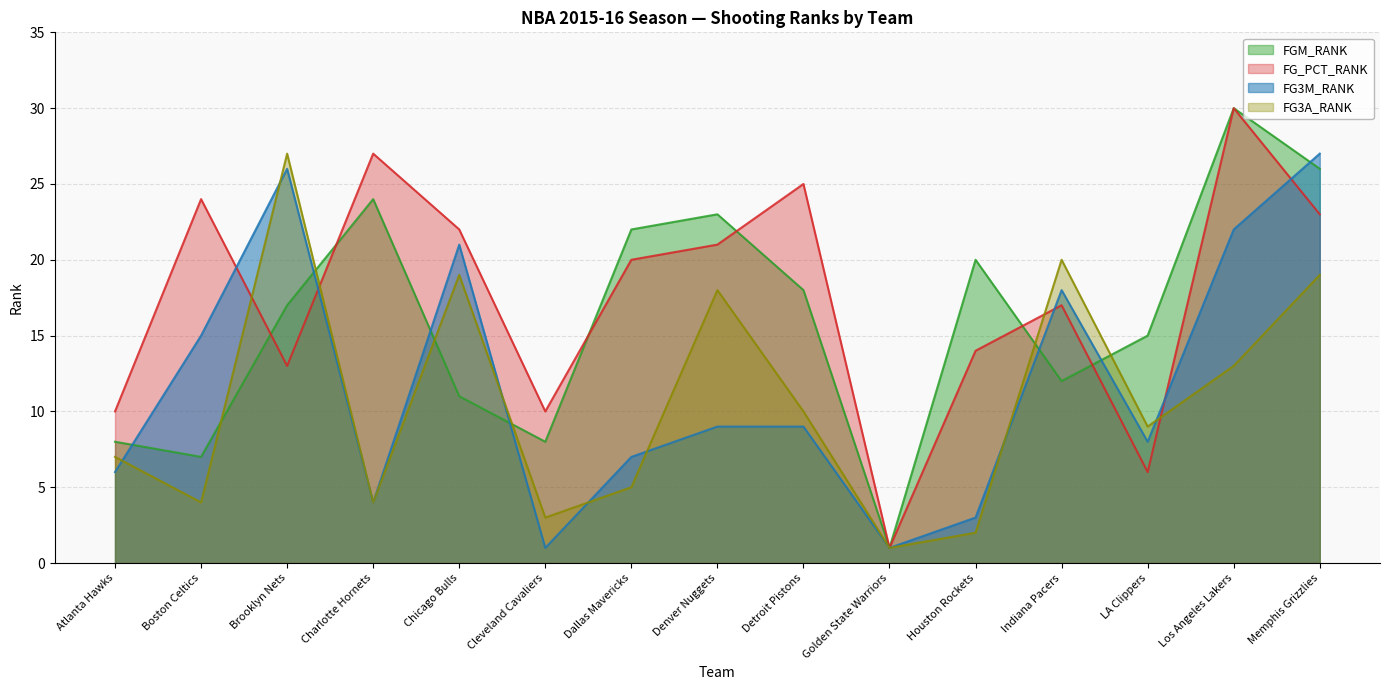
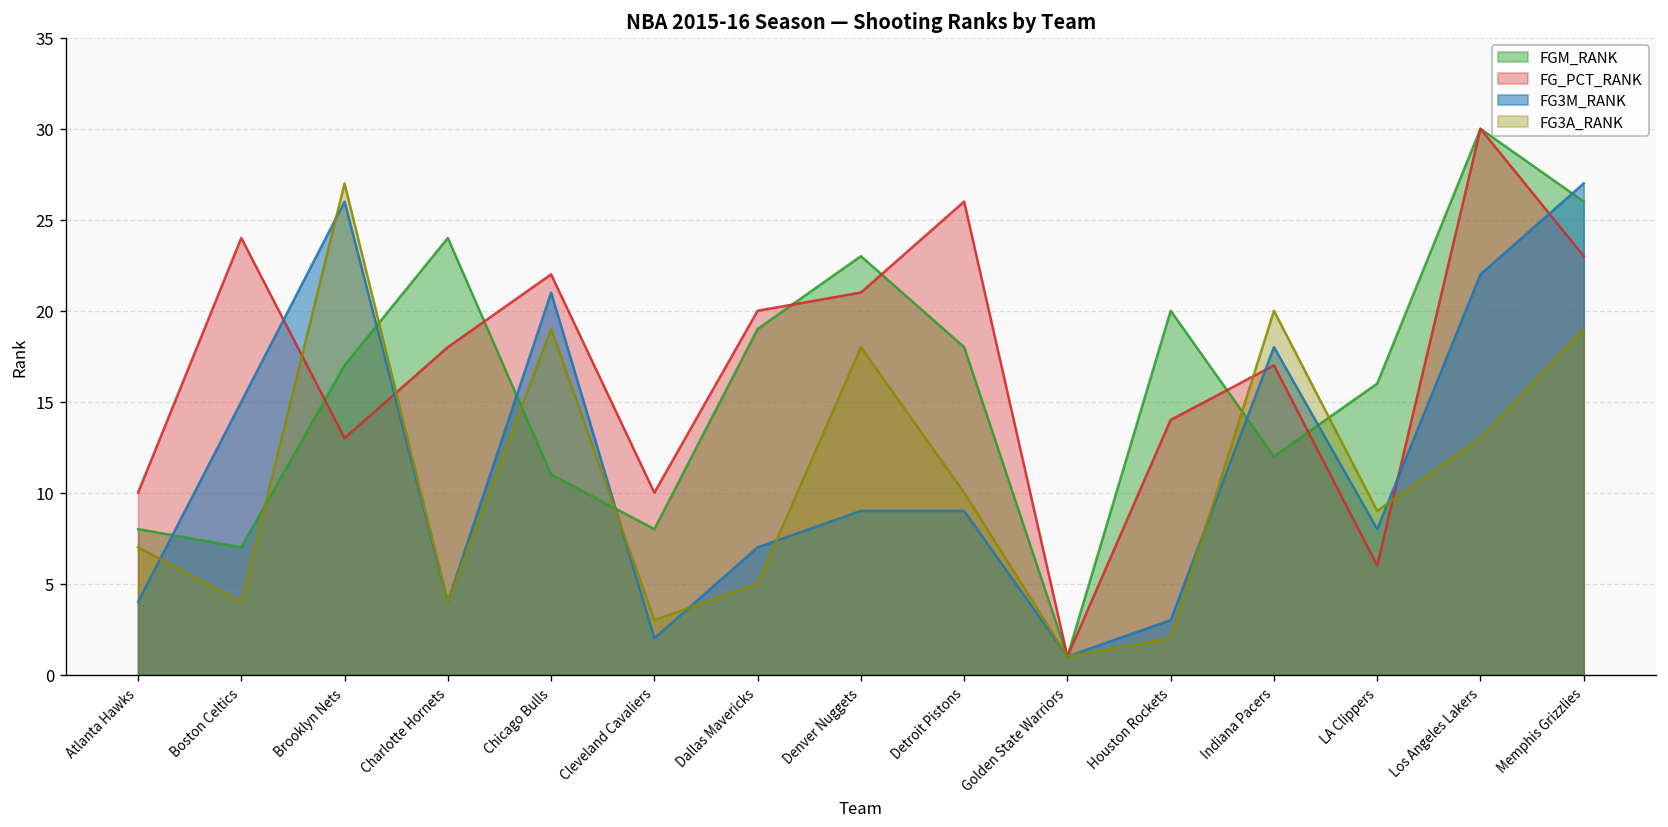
  {
    "FGM_RANK": {
      "Atlanta Hawks": 8,
      "Boston Celtics": 7,
      "Brooklyn Nets": 17,
      "Charlotte Hornets": 24,
      "Chicago Bulls": 11,
      "Cleveland Cavaliers": 8,
-     "Dallas Mavericks": 22,
+     "Dallas Mavericks": 19,
      "Denver Nuggets": 23,
      "Detroit Pistons": 18,
      "Houston Rockets": 20,
      "Indiana Pacers": 12,
-     "LA Clippers": 15,
+     "LA Clippers": 16,
      "Memphis Grizzlies": 26
    },
    "FG_PCT_RANK": {
      "Atlanta Hawks": 10,
      "Boston Celtics": 24,
      "Brooklyn Nets": 13,
-     "Charlotte Hornets": 27,
+     "Charlotte Hornets": 18,
      "Chicago Bulls": 22,
      "Cleveland Cavaliers": 10,
      "Dallas Mavericks": 20,
      "Denver Nuggets": 21,
-     "Detroit Pistons": 25,
+     "Detroit Pistons": 26,
      "Houston Rockets": 14,
      "Indiana Pacers": 17,
      "LA Clippers": 6,
      "Memphis Grizzlies": 23
    },
    "FG3M_RANK": {
-     "Atlanta Hawks": 6,
+     "Atlanta Hawks": 4,
      "Boston Celtics": 15,
      "Brooklyn Nets": 26,
      "Chicago Bulls": 21,
-     "Cleveland Cavaliers": 1,
+     "Cleveland Cavaliers": 2,
      "Dallas Mavericks": 7,
      "Denver Nuggets": 9,
      "Detroit Pistons": 9,
      "Houston Rockets": 3,
      "Indiana Pacers": 18,
      "LA Clippers": 8,
      "Los Angeles Lakers": 22,
      "Memphis Grizzlies": 27
    },
    "FG3A_RANK": {
      "Atlanta Hawks": 7,
      "Boston Celtics": 4,
      "Brooklyn Nets": 27,
      "Chicago Bulls": 19,
      "Cleveland Cavaliers": 3,
      "Dallas Mavericks": 5,
      "Denver Nuggets": 18,
      "Detroit Pistons": 10,
      "Houston Rockets": 2,
      "Indiana Pacers": 20,
      "LA Clippers": 9,
      "Los Angeles Lakers": 13,
      "Memphis Grizzlies": 19
    }
  }
